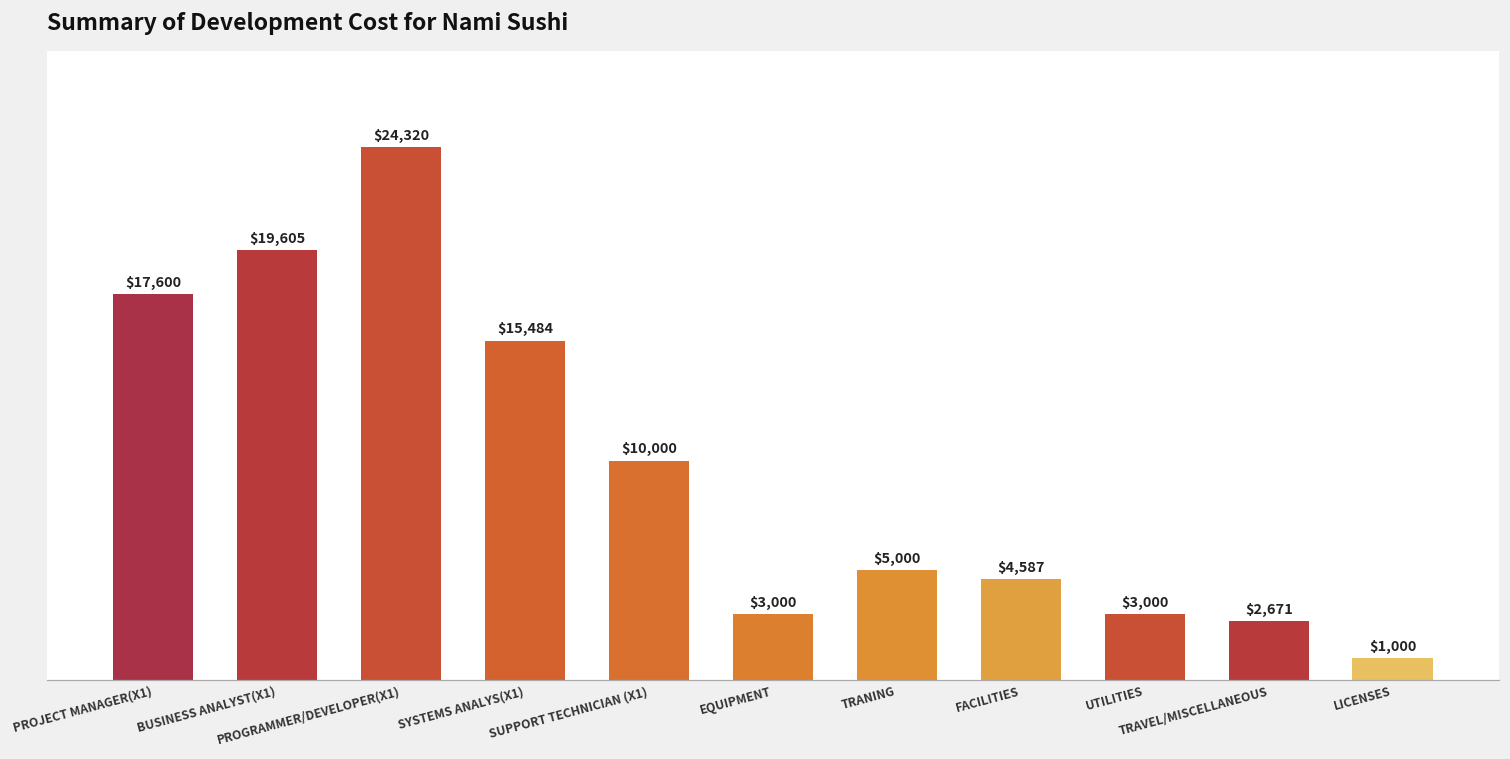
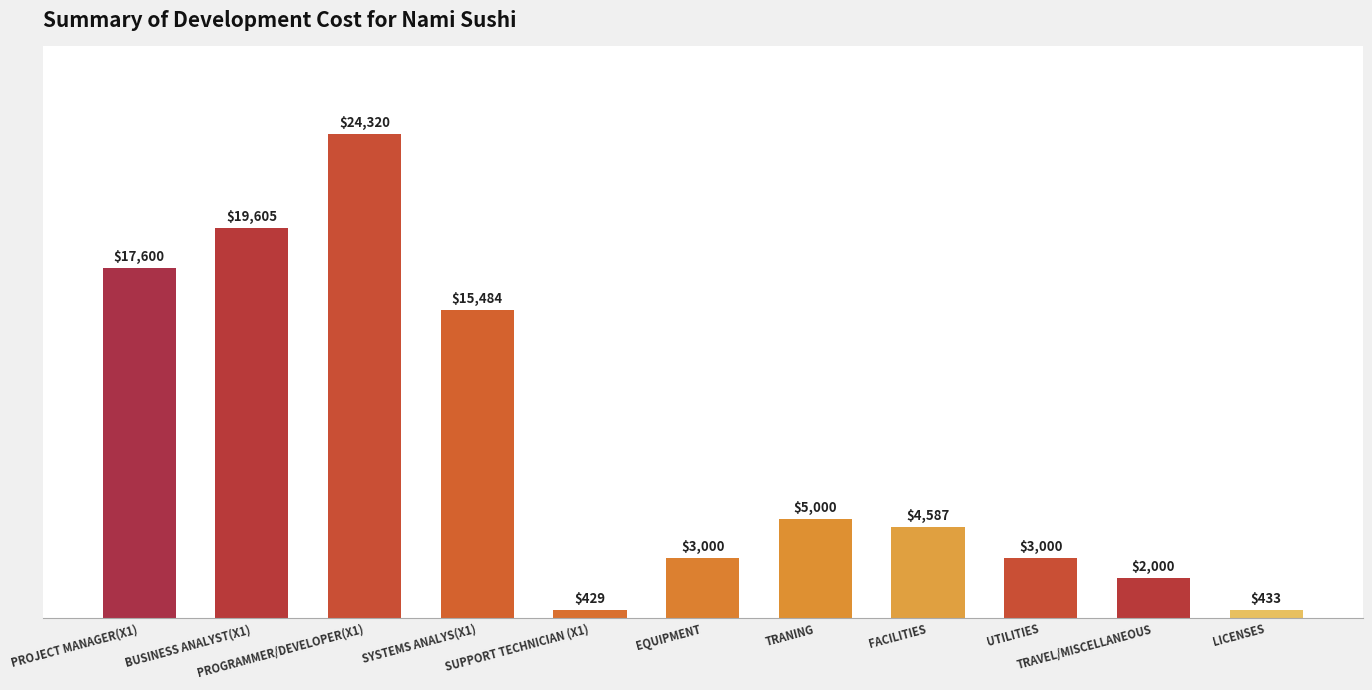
  {
    "PROJECT MANAGER(X1)": "$17,600",
    "BUSINESS ANALYST(X1)": "$19,605",
    "PROGRAMMER/DEVELOPER(X1)": "$24,320",
    "SYSTEMS ANALYS(X1)": "$15,484",
-   "SUPPORT TECHNICIAN (X1)": "$10,000",
+   "SUPPORT TECHNICIAN (X1)": "$429",
    "EQUIPMENT": "$3,000",
    "TRANING": "$5,000",
    "FACILITIES": "$4,587",
    "UTILITIES": "$3,000",
-   "TRAVEL/MISCELLANEOUS": "$2,671",
-   "LICENSES": "$1,000"
+   "TRAVEL/MISCELLANEOUS": "$2,000",
+   "LICENSES": "$433"
  }
